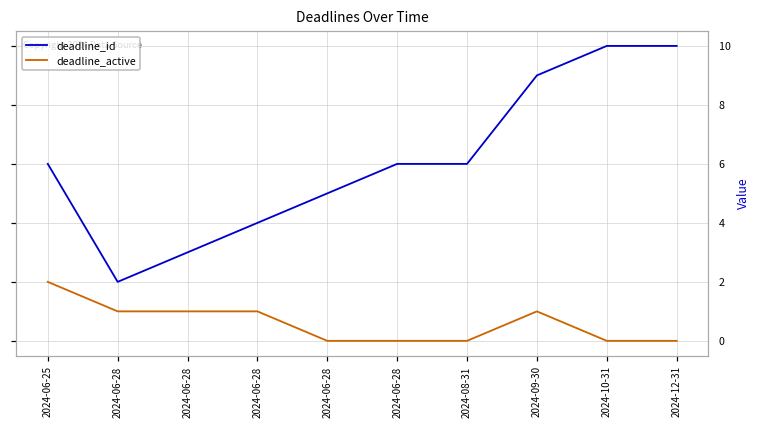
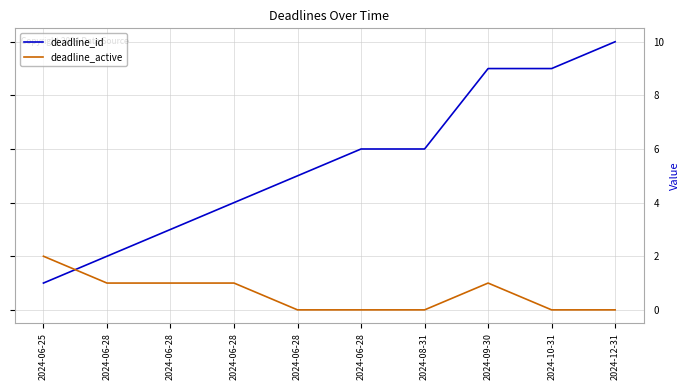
  {
    "deadline_id": {
-     "2024-06-25": 6,
+     "2024-06-25": 1,
      "2024-08-31": 6,
      "2024-09-30": 9,
-     "2024-10-31": 10,
+     "2024-10-31": 9,
      "2024-12-31": 10
    },
    "deadline_active": {
      "2024-06-25": 2,
      "2024-08-31": 0,
      "2024-09-30": 1,
      "2024-10-31": 0,
      "2024-12-31": 0
    }
  }
